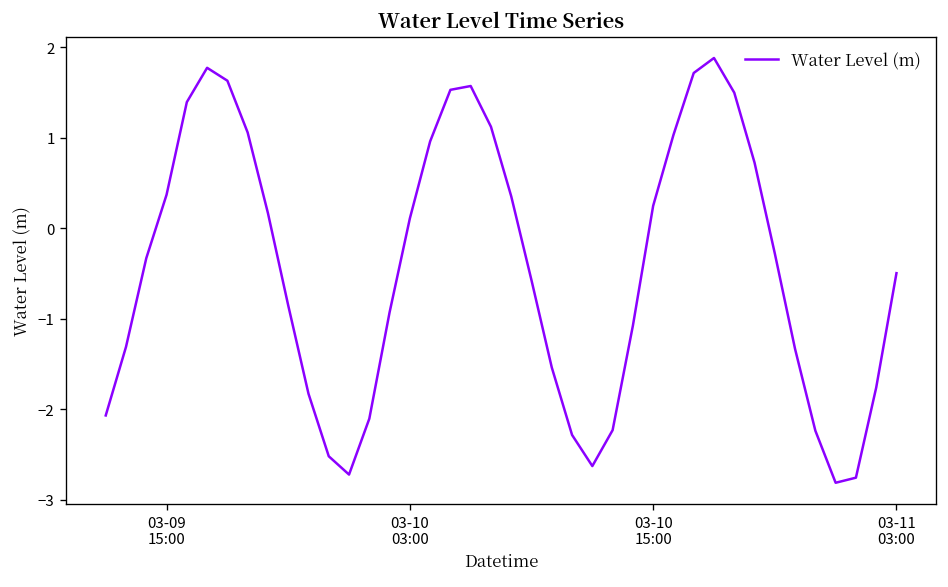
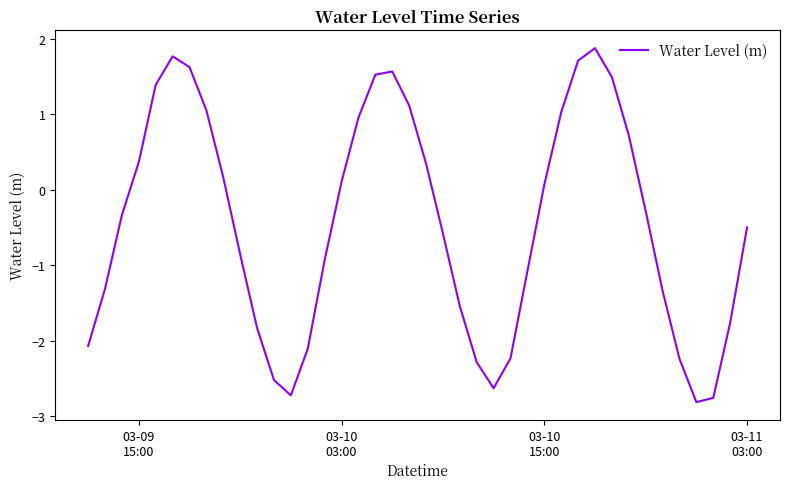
  {
    "03-09 15:00": 0.4,
    "03-10 03:00": 0.1,
-   "03-10 15:00": 0.2,
+   "03-10 15:00": 0.1,
    "03-11 03:00": -0.5
  }
